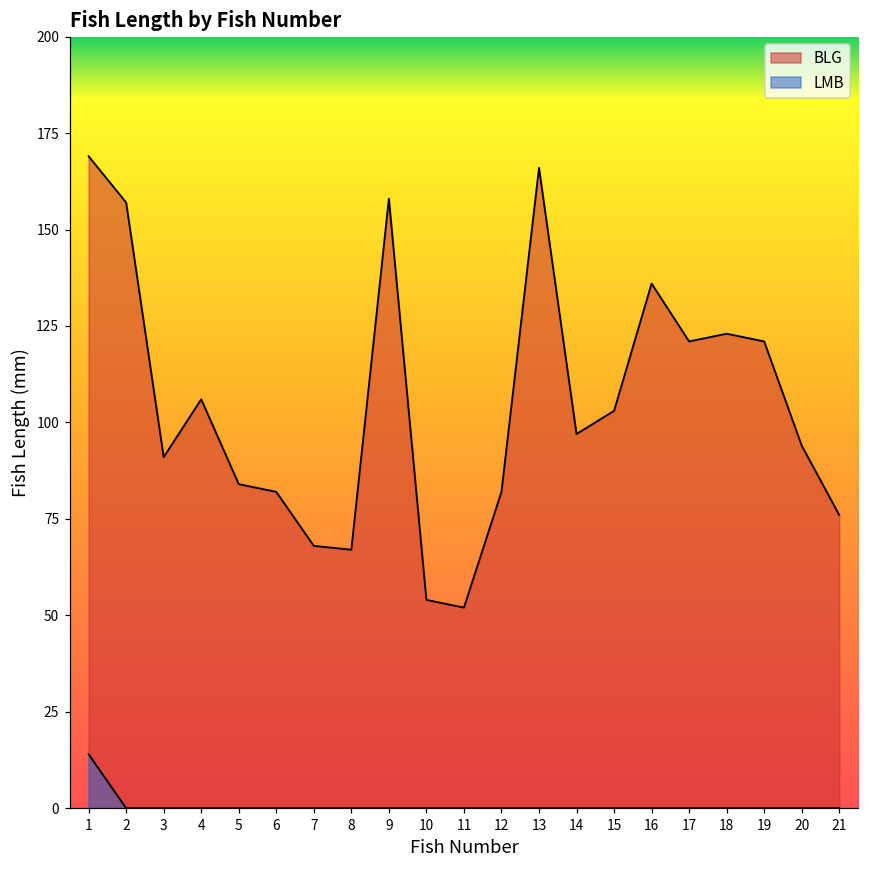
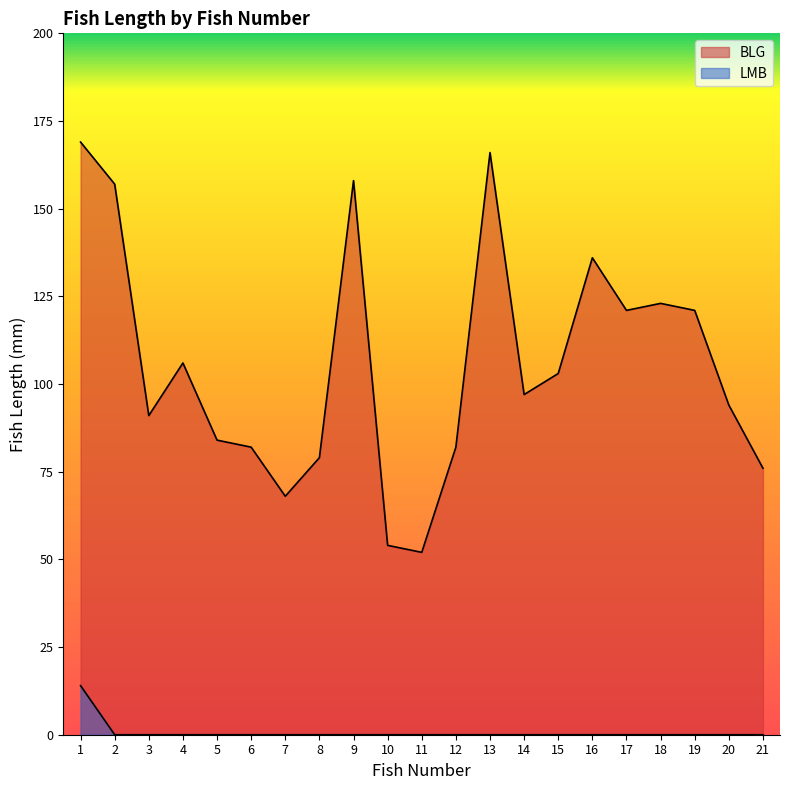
  {
    "BLG": {
      "1": 169,
      "2": 157,
      "3": 91,
      "4": 106,
      "5": 84,
      "6": 82,
      "7": 68,
-     "8": 67,
+     "8": 79,
      "9": 158,
      "10": 54,
      "11": 52,
      "12": 82,
      "13": 166,
      "14": 97,
      "15": 103,
      "16": 136,
      "17": 121,
      "18": 123,
      "19": 121,
      "20": 94,
      "21": 76
    },
    "LMB": {
      "1": 14,
      "2": 0,
      "3": 0,
      "4": 0,
      "5": 0,
      "6": 0,
      "7": 0,
      "8": 0,
      "9": 0,
      "10": 0,
      "11": 0,
      "12": 0,
      "13": 0,
      "14": 0,
      "15": 0,
      "16": 0,
      "17": 0,
      "18": 0,
      "19": 0,
      "20": 0,
      "21": 0
    }
  }
